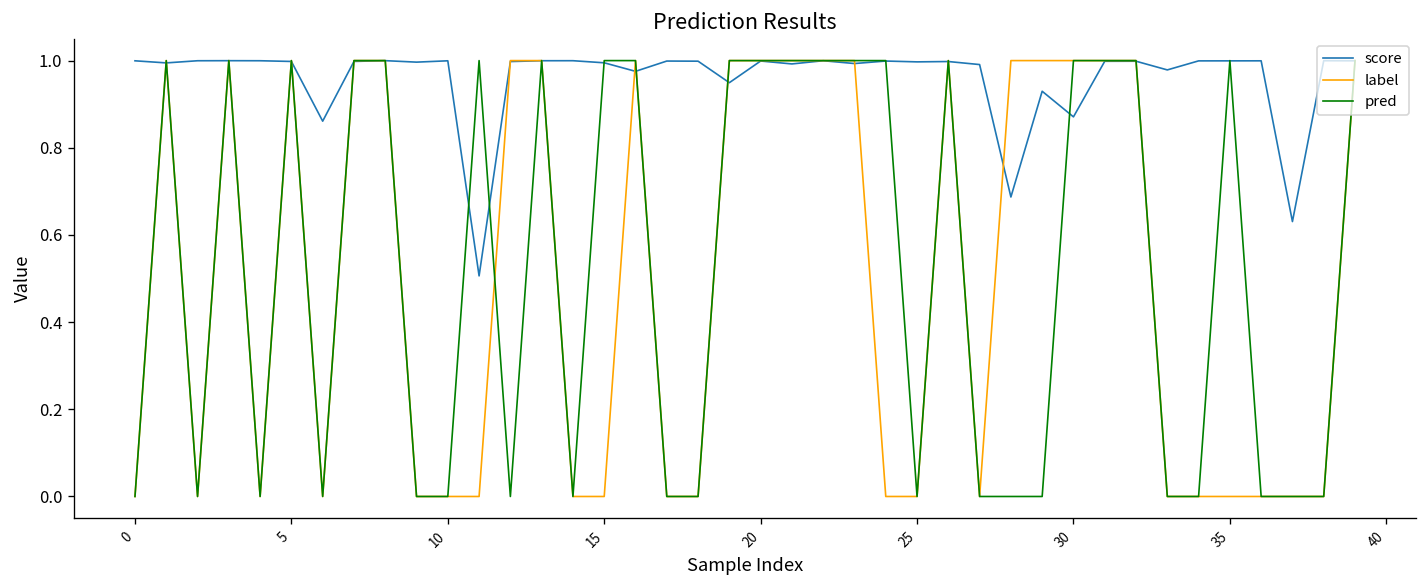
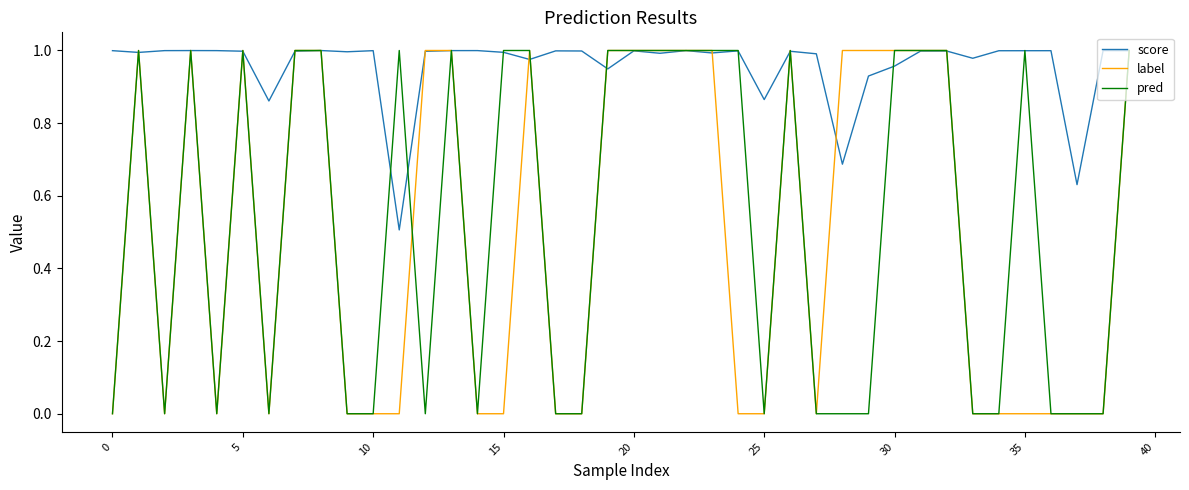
  {
    "score": {
      "0": 1.00,
      "10": 1.00,
-     "25": 1.00,
-     "30": 0.87
+     "25": 0.86,
+     "30": 0.96
    },
    "label": {
      "15": 0.00,
      "35": 0.00
    }
  }
